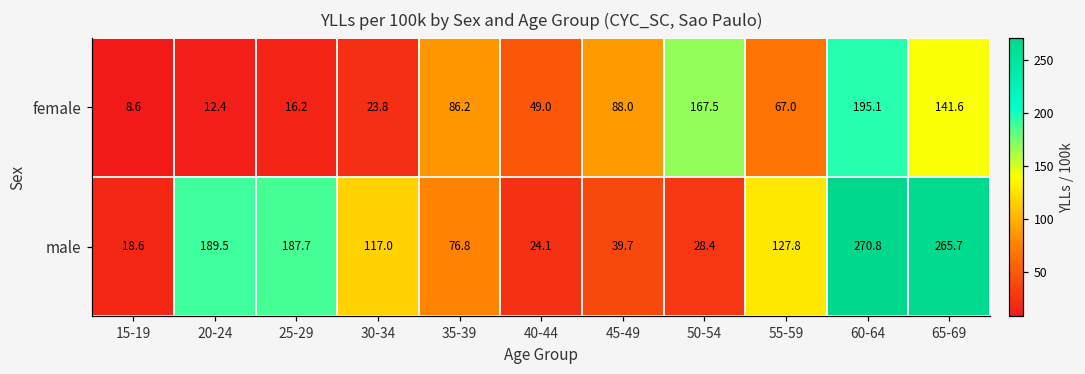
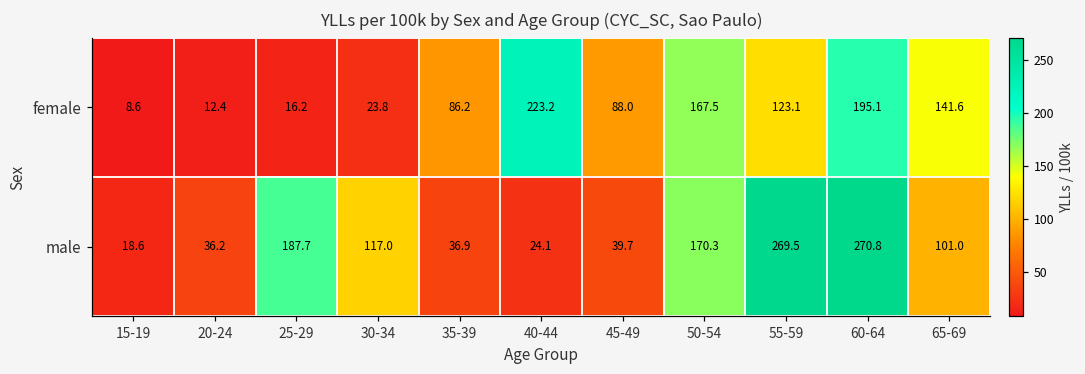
  {
    "female": {
      "15-19": 8.6,
      "20-24": 12.4,
      "25-29": 16.2,
      "30-34": 23.8,
      "35-39": 86.2,
-     "40-44": 49.0,
+     "40-44": 223.2,
      "45-49": 88.0,
      "50-54": 167.5,
-     "55-59": 67.0,
+     "55-59": 123.1,
      "60-64": 195.1,
      "65-69": 141.6
    },
    "male": {
      "15-19": 18.6,
-     "20-24": 189.5,
+     "20-24": 36.2,
      "25-29": 187.7,
      "30-34": 117.0,
-     "35-39": 76.8,
+     "35-39": 36.9,
      "40-44": 24.1,
      "45-49": 39.7,
-     "50-54": 28.4,
-     "55-59": 127.8,
+     "50-54": 170.3,
+     "55-59": 269.5,
      "60-64": 270.8,
-     "65-69": 265.7
+     "65-69": 101.0
    }
  }
